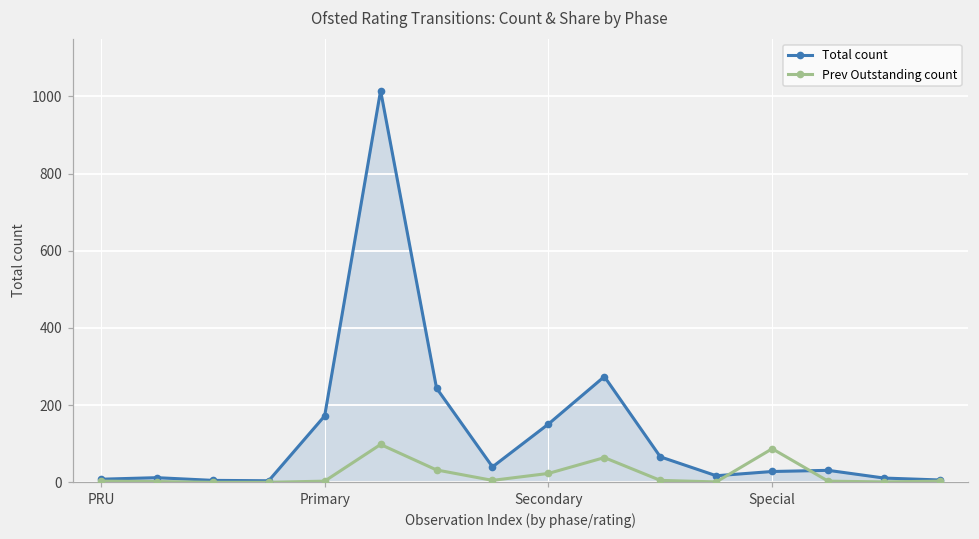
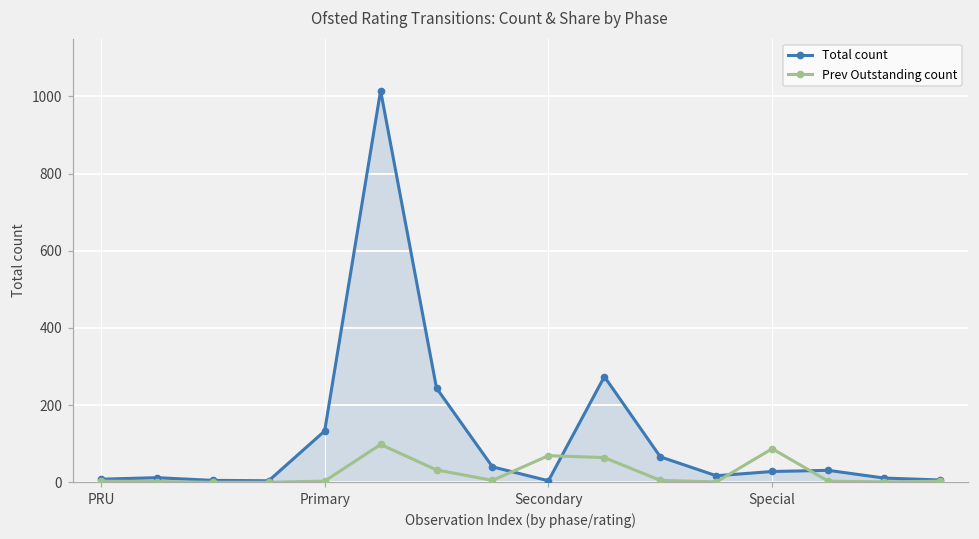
  {
    "Total count": {
-     "Primary": 170,
-     "Secondary": 150,
+     "Primary": 130,
+     "Secondary": 0,
      "Special": 30
    },
    "Prev Outstanding count": {
      "Primary": 0,
-     "Secondary": 20,
+     "Secondary": 70,
      "Special": 90
    }
  }
